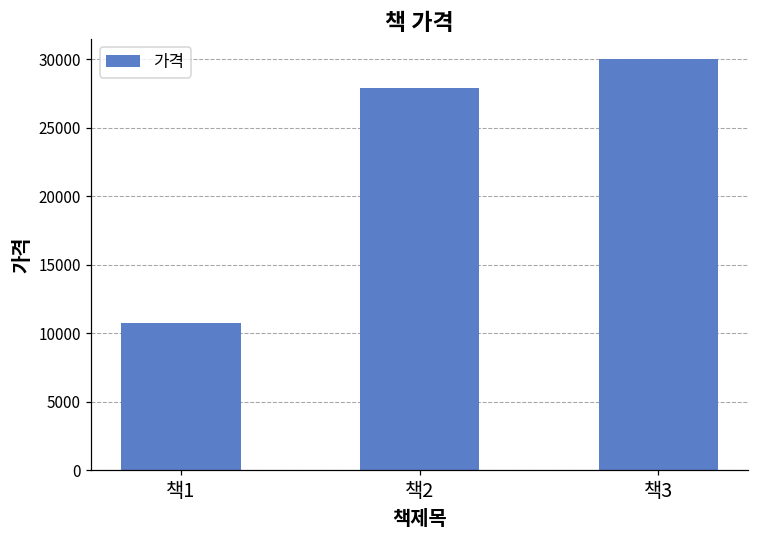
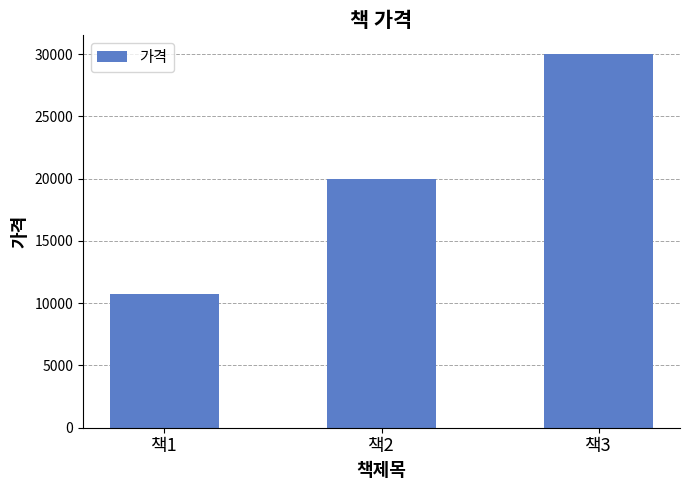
  {
    "책1": 10800,
-   "책2": 27900,
+   "책2": 20000,
    "책3": 30000
  }
